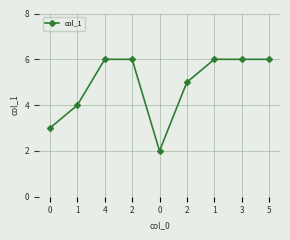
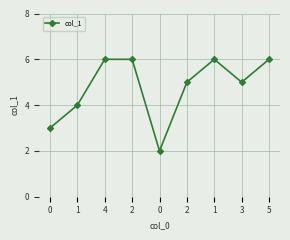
  {
    "4": 6,
-   "3": 6,
+   "3": 5,
    "5": 6
  }
